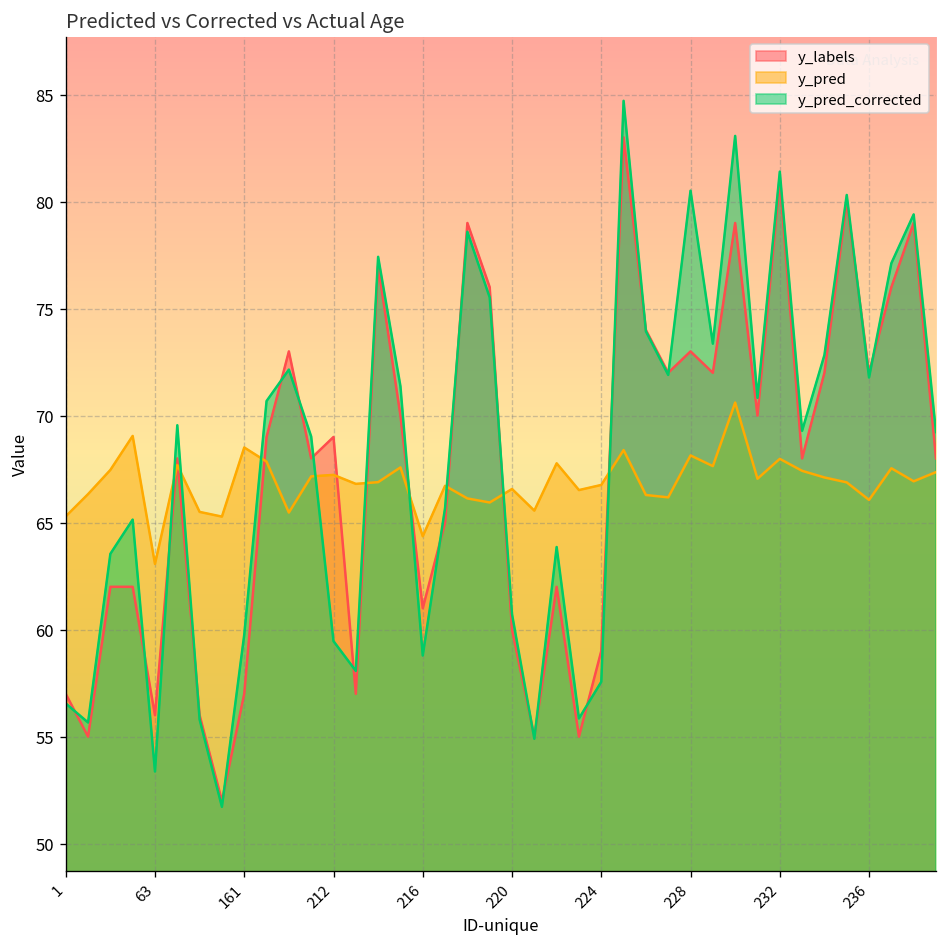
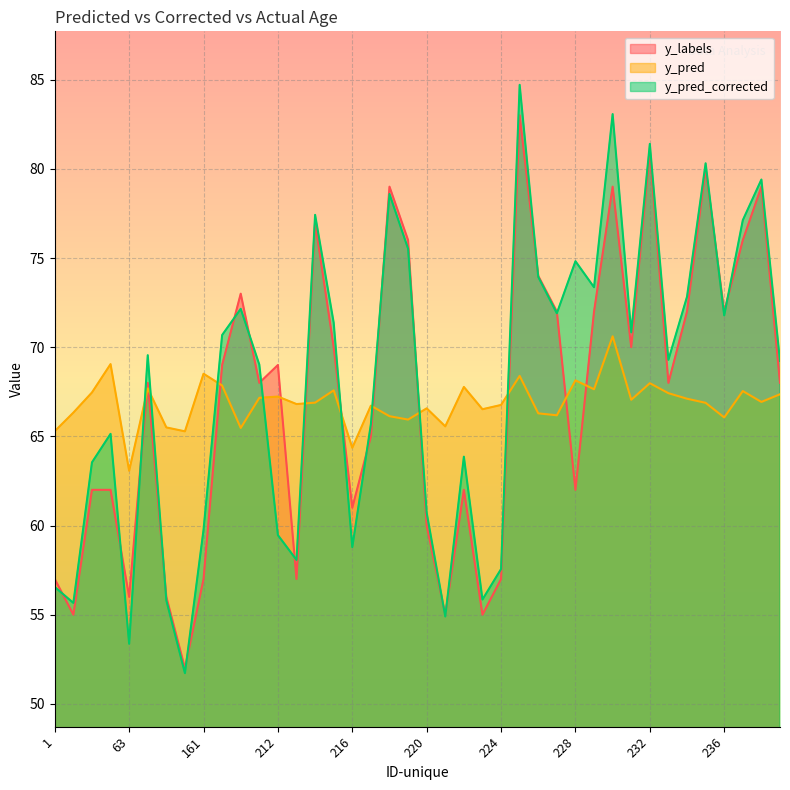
  {
    "y_labels": {
      "63": 56,
      "161": 57,
      "212": 69,
      "216": 61,
      "220": 60,
-     "224": 59,
-     "228": 73,
+     "224": 57,
+     "228": 62,
      "232": 81,
      "236": 72
    },
    "y_pred": {
      "63": 63.1,
      "161": 68.5,
      "212": 67.2,
      "216": 64.4,
      "220": 66.6,
      "224": 66.8,
      "228": 68.1,
      "232": 68.0,
      "236": 66.1
    },
    "y_pred_corrected": {
      "63": 53.4,
      "161": 59.8,
      "212": 59.5,
      "216": 58.8,
      "220": 60.7,
      "224": 57.6,
-     "228": 80.5,
+     "228": 74.8,
      "232": 81.4,
      "236": 71.8
    }
  }
